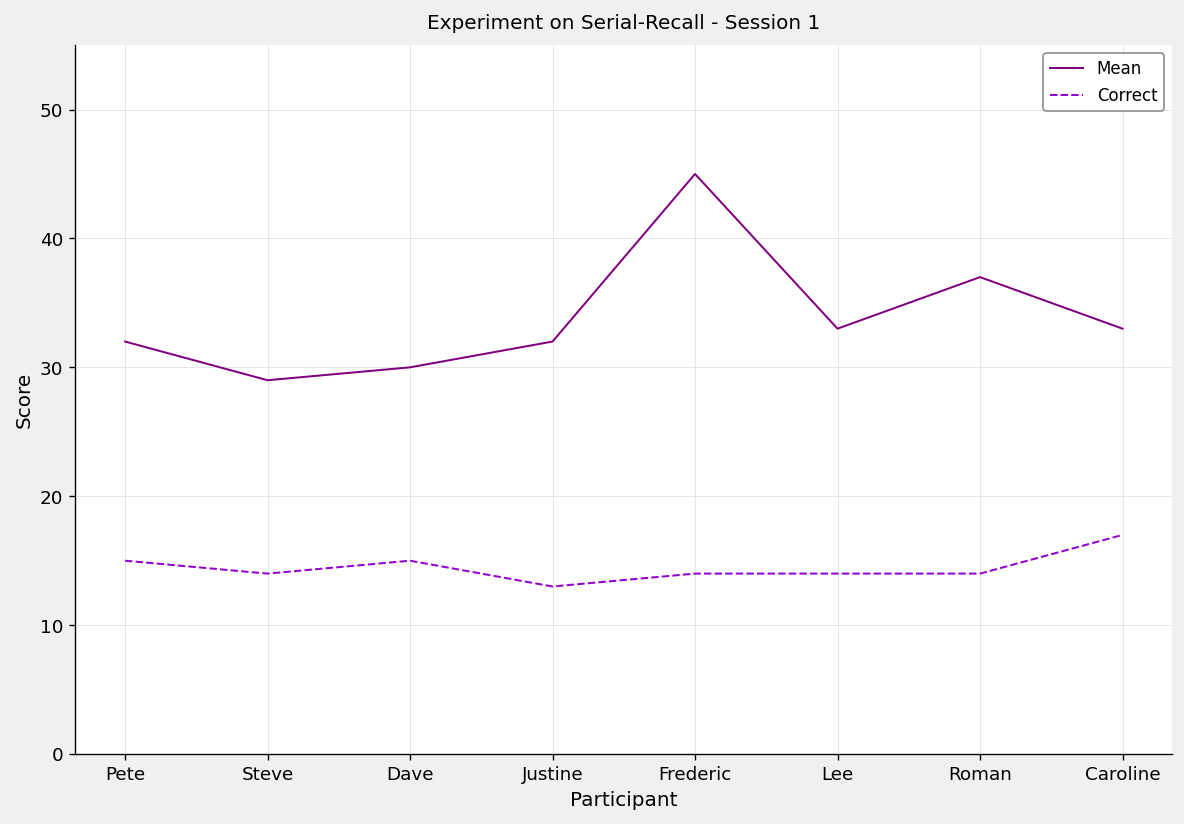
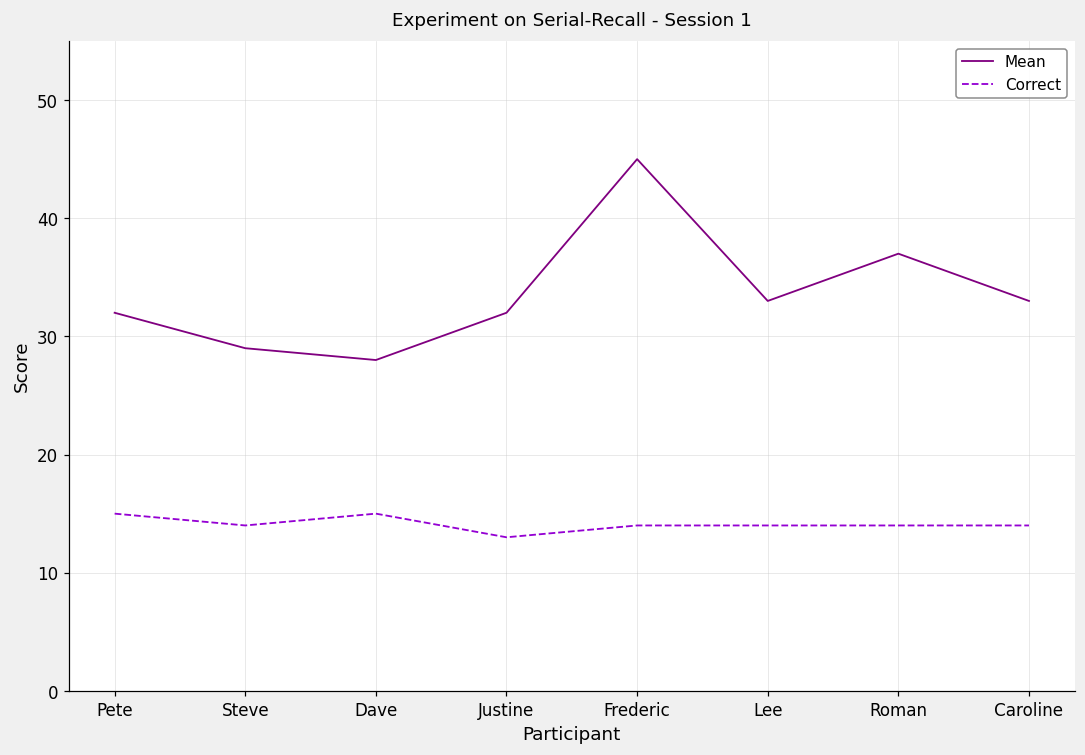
  {
    "Mean": {
      "Pete": 32,
      "Steve": 29,
-     "Dave": 30,
+     "Dave": 28,
      "Justine": 32,
      "Frederic": 45,
      "Lee": 33,
      "Roman": 37,
      "Caroline": 33
    },
    "Correct": {
      "Pete": 15,
      "Steve": 14,
      "Dave": 15,
      "Justine": 13,
      "Frederic": 14,
      "Lee": 14,
      "Roman": 14,
-     "Caroline": 17
+     "Caroline": 14
    }
  }
